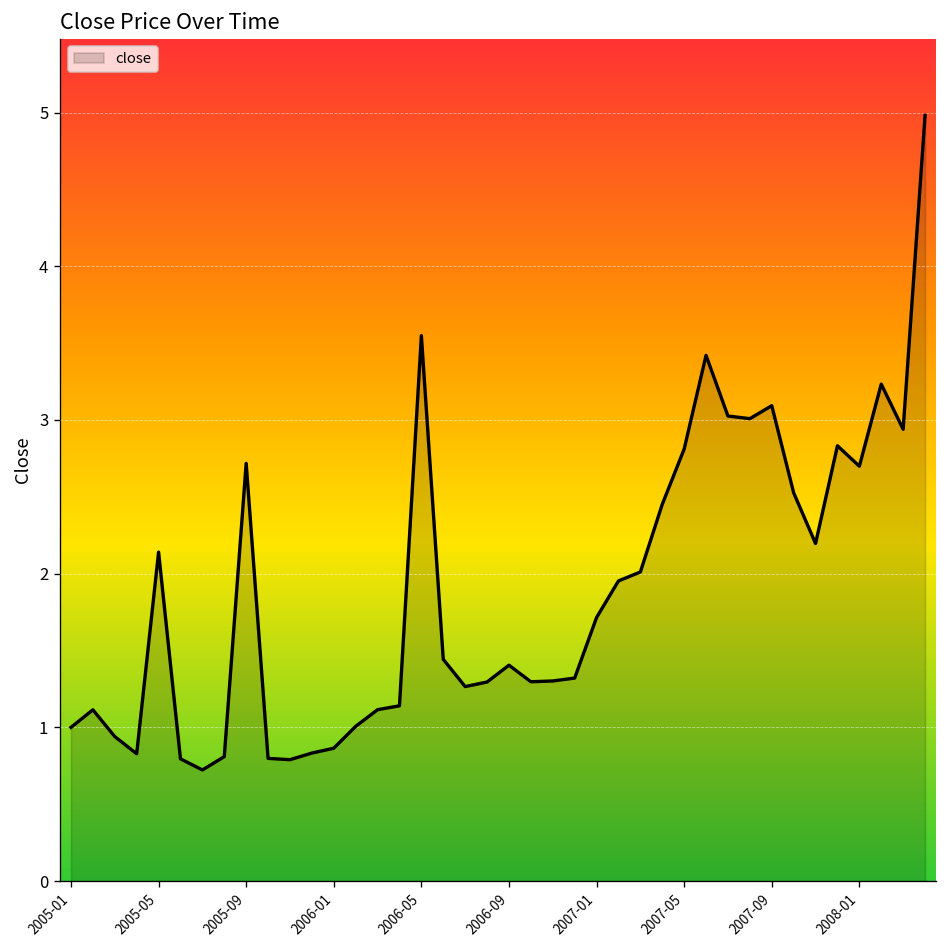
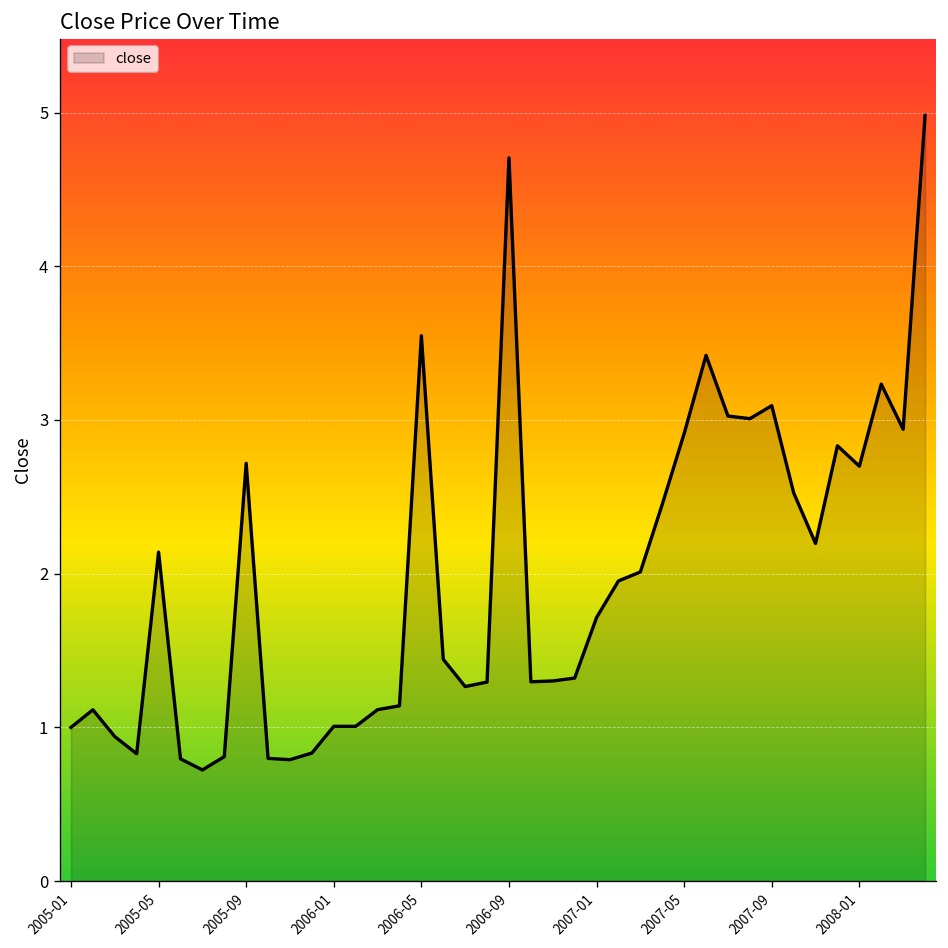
  {
    "2005-01": 1.00,
    "2005-05": 2.14,
    "2005-09": 2.72,
-   "2006-01": 0.86,
+   "2006-01": 1.01,
    "2006-05": 3.55,
-   "2006-09": 1.40,
+   "2006-09": 4.71,
    "2007-01": 1.71,
-   "2007-05": 2.81,
+   "2007-05": 2.91,
    "2007-09": 3.09,
    "2008-01": 2.70
  }
